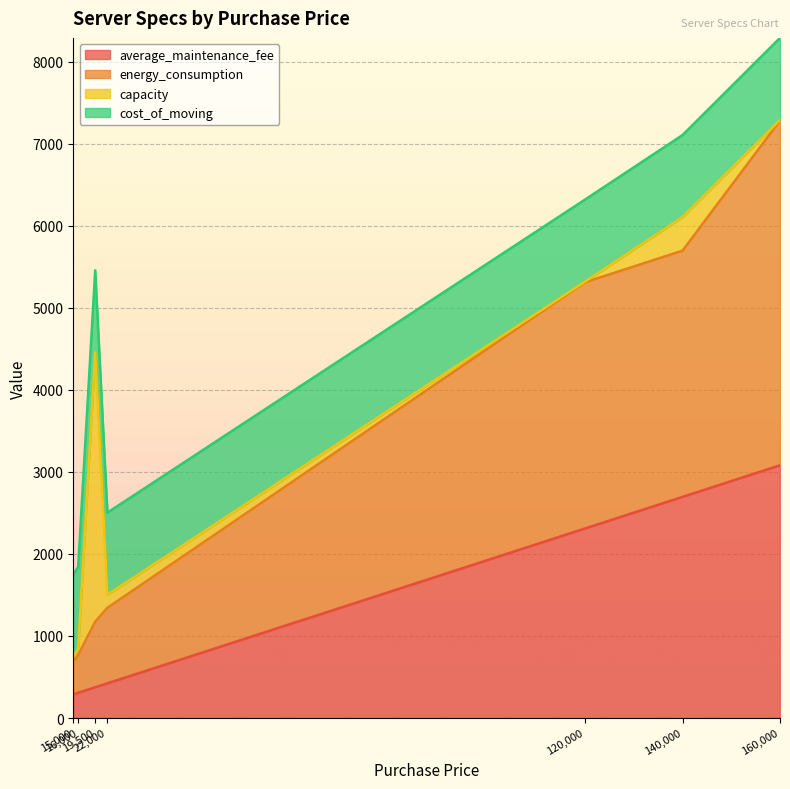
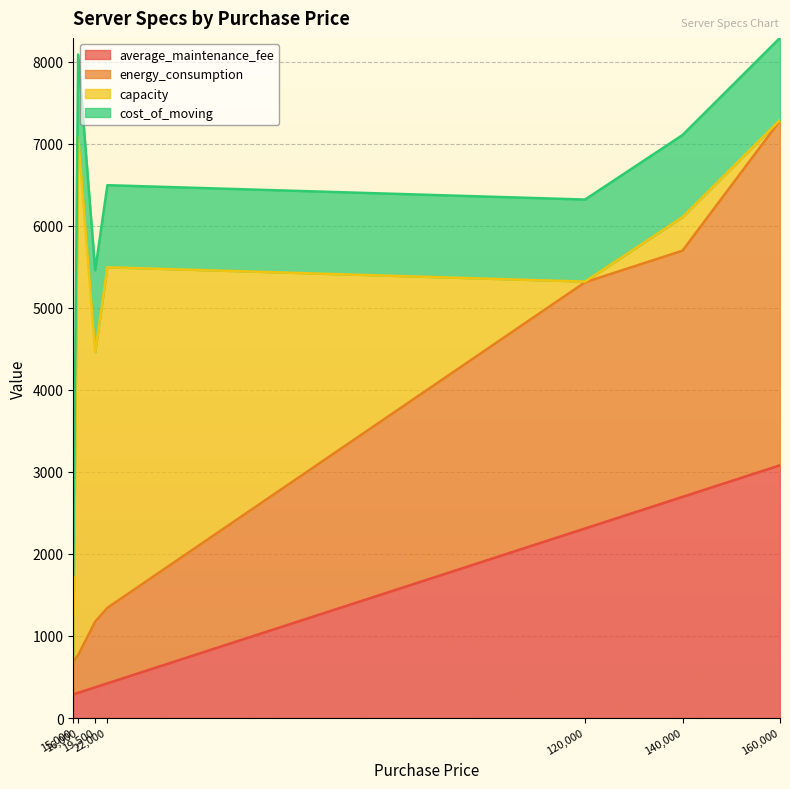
  {
    "capacity": {
      "15,000": 100,
-     "16,000": 100,
+     "16,000": 6300,
      "19,500": 3300,
-     "22,000": 200,
+     "22,000": 4200,
      "140,000": 400
    },
    "cost_of_moving": {
      "15,000": 1000,
      "16,000": 1000,
      "19,500": 1000,
      "22,000": 1000,
      "120,000": 1000,
      "140,000": 1000,
      "160,000": 1000
    }
  }
